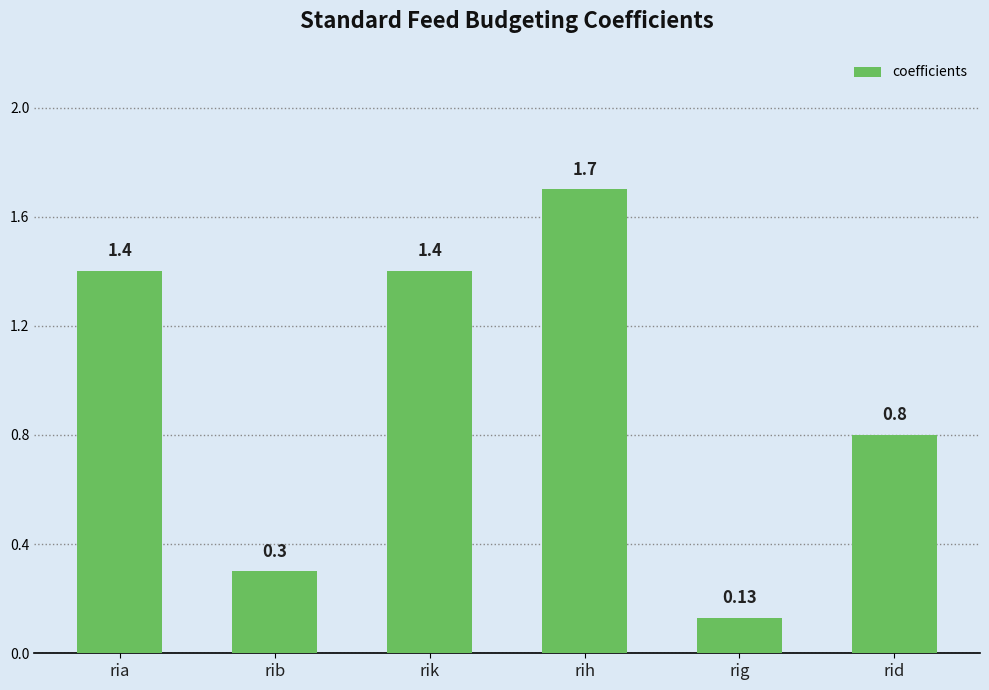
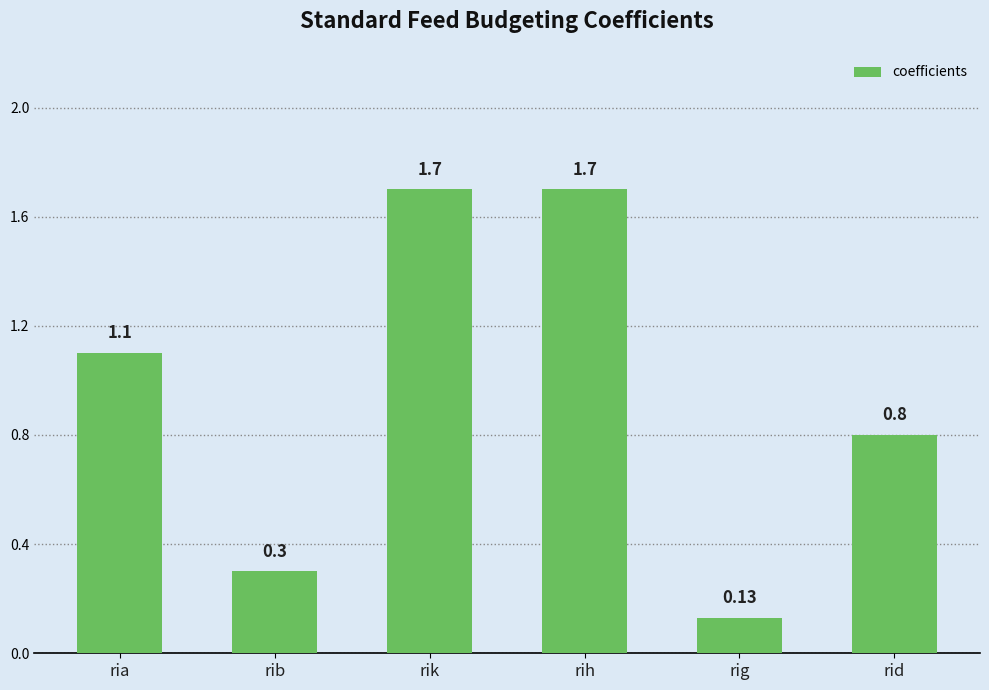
  {
-   "ria": 1.4,
+   "ria": 1.1,
    "rib": 0.3,
-   "rik": 1.4,
+   "rik": 1.7,
    "rih": 1.7,
    "rig": 0.13,
    "rid": 0.8
  }
